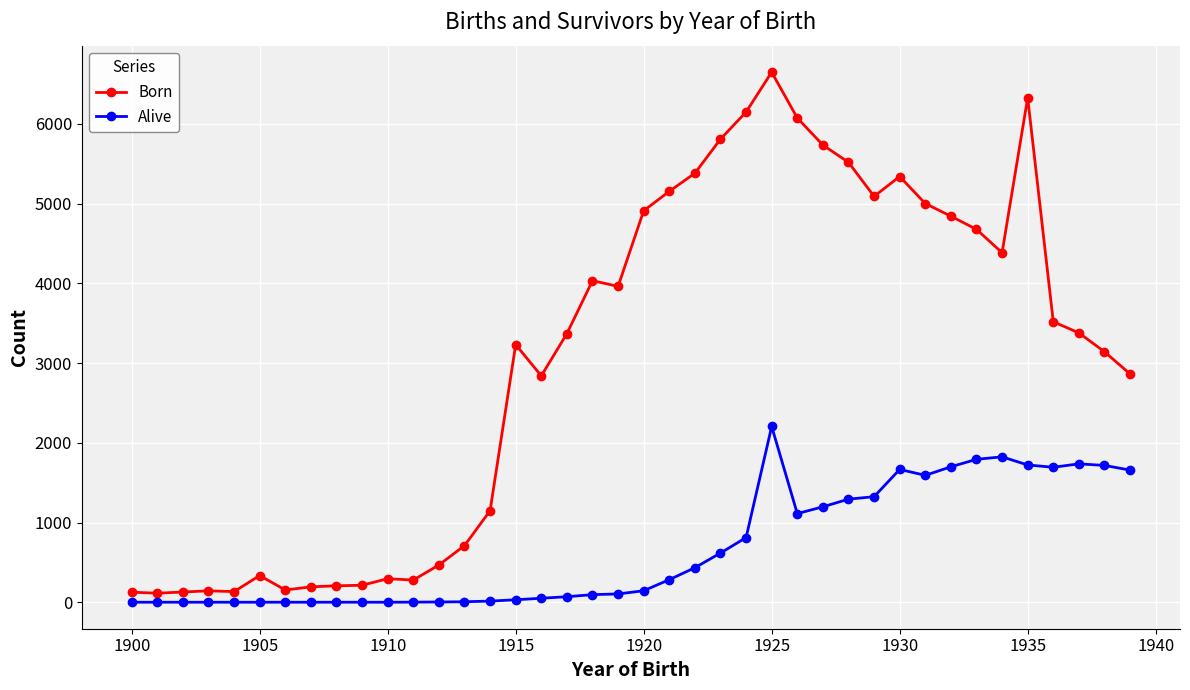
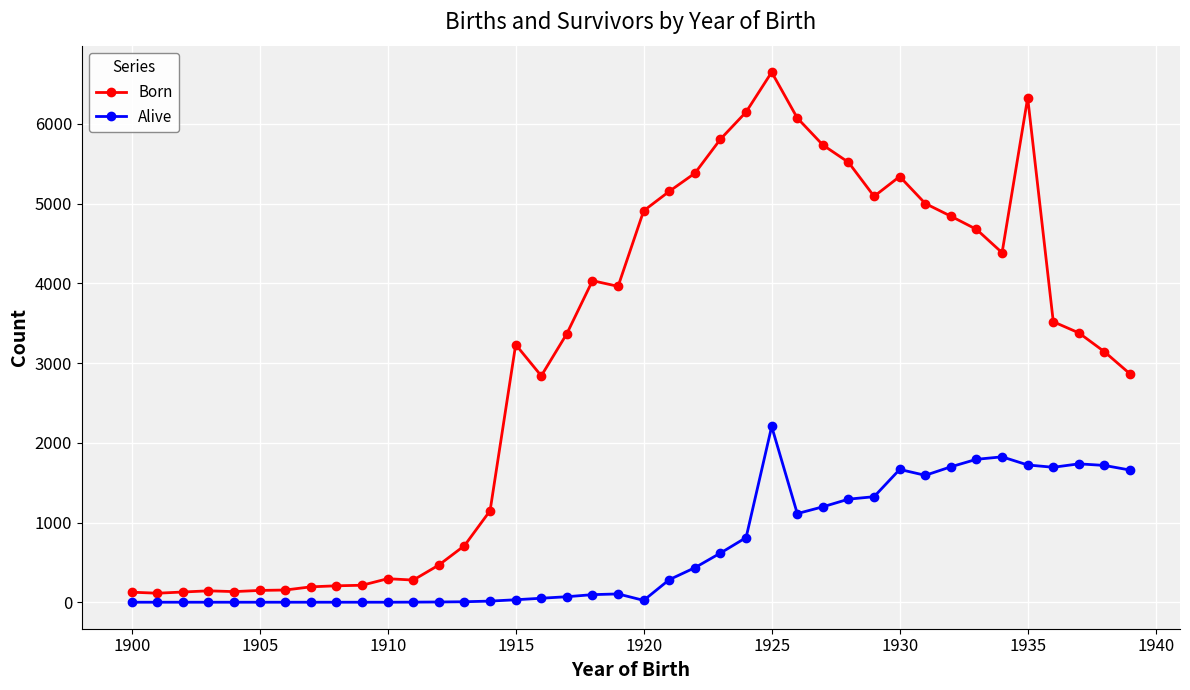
  {
    "Born": {
      "1900": 100,
-     "1905": 300,
+     "1905": 100,
      "1910": 300,
      "1915": 3200,
      "1920": 4900,
      "1925": 6700,
      "1930": 5300,
      "1935": 6300
    },
    "Alive": {
      "1900": 0,
      "1905": 0,
      "1910": 0,
      "1915": 0,
-     "1920": 100,
+     "1920": 0,
      "1925": 2200,
      "1930": 1700,
      "1935": 1700
    }
  }
